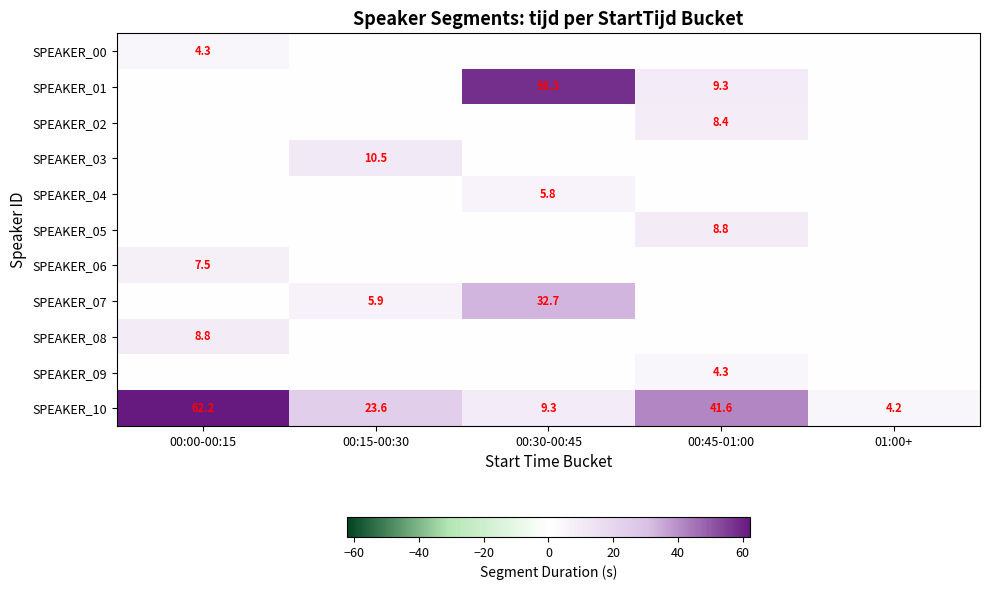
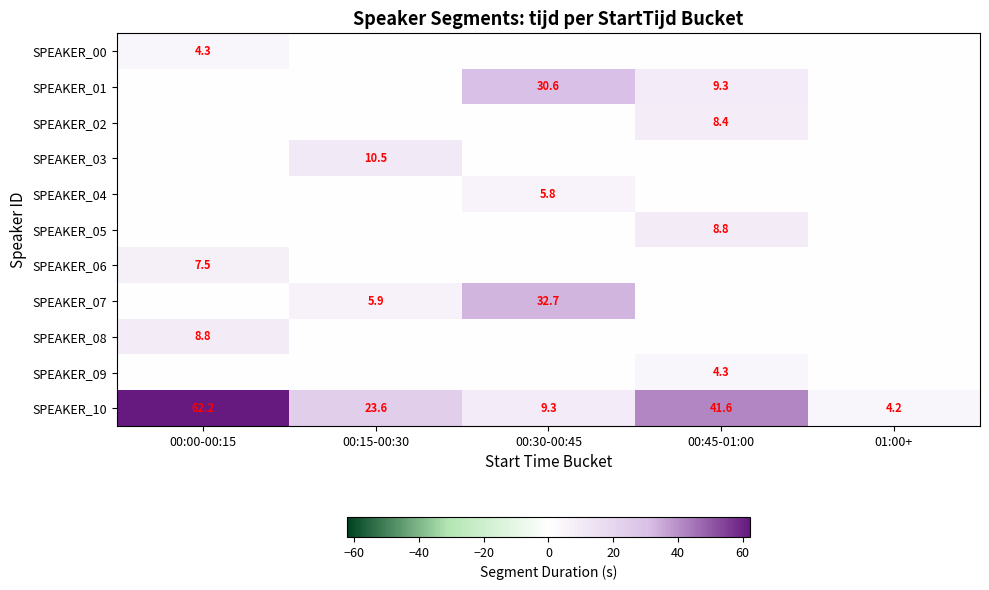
  {
    "SPEAKER_00": {
      "00:00-00:15": 4.3
    },
    "SPEAKER_01": {
-     "00:30-00:45": 58.3,
+     "00:30-00:45": 30.6,
      "00:45-01:00": 9.3
    },
    "SPEAKER_02": {
      "00:45-01:00": 8.4
    },
    "SPEAKER_03": {
      "00:15-00:30": 10.5
    },
    "SPEAKER_04": {
      "00:30-00:45": 5.8
    },
    "SPEAKER_05": {
      "00:45-01:00": 8.8
    },
    "SPEAKER_06": {
      "00:00-00:15": 7.5
    },
    "SPEAKER_07": {
      "00:15-00:30": 5.9,
      "00:30-00:45": 32.7
    },
    "SPEAKER_08": {
      "00:00-00:15": 8.8
    },
    "SPEAKER_09": {
      "00:45-01:00": 4.3
    },
    "SPEAKER_10": {
      "00:00-00:15": 62.2,
      "00:15-00:30": 23.6,
      "00:30-00:45": 9.3,
      "00:45-01:00": 41.6,
      "01:00+": 4.2
    }
  }
